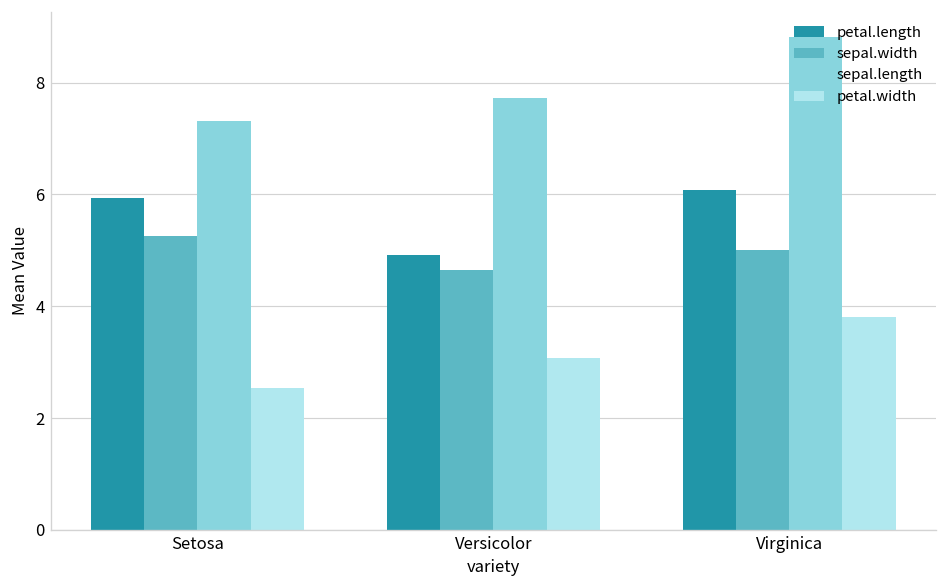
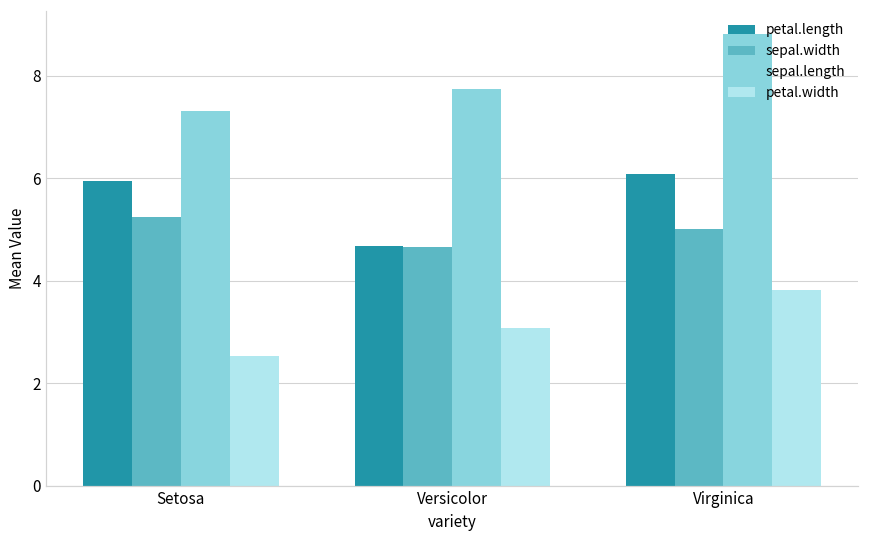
  {
    "petal.length": {
      "Setosa": 5.9,
-     "Versicolor": 4.9,
+     "Versicolor": 4.7,
      "Virginica": 6.1
    }
  }
